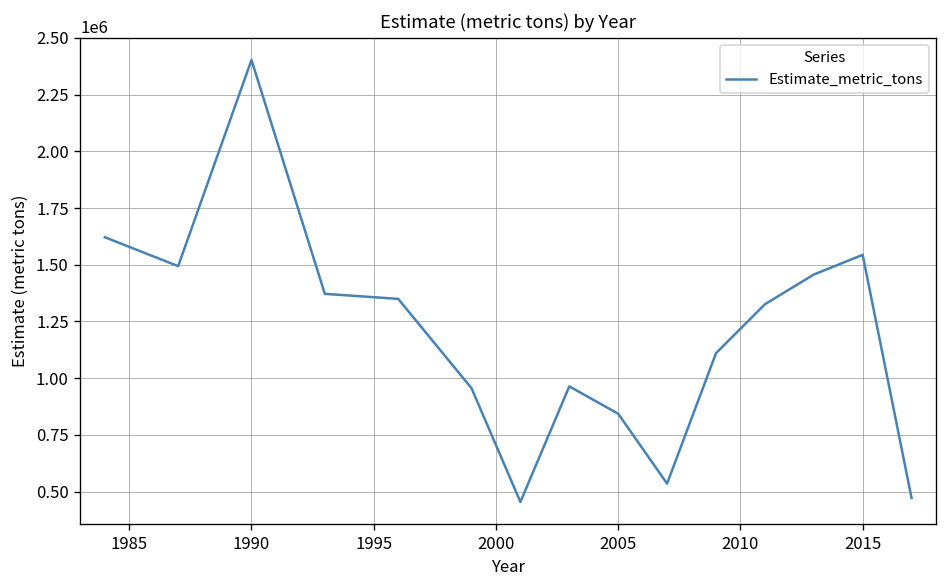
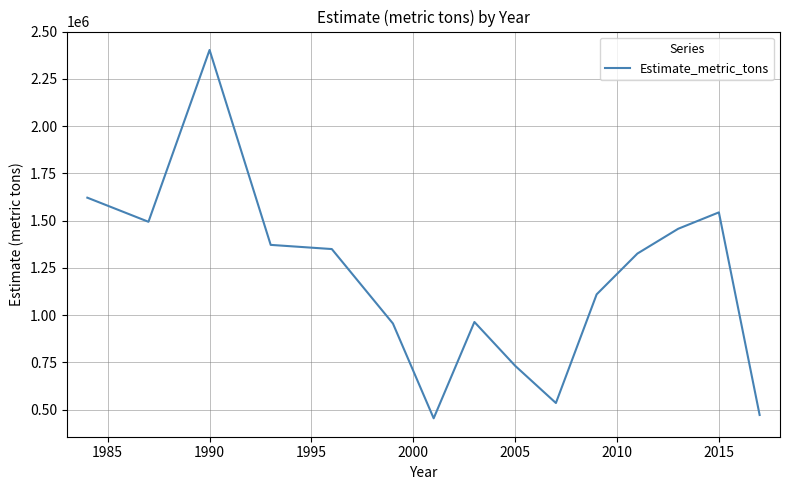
  {
    "1990": 2400000,
-   "2005": 840000,
+   "2005": 730000,
    "2015": 1540000
  }
